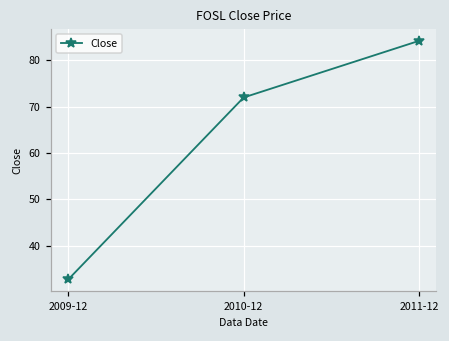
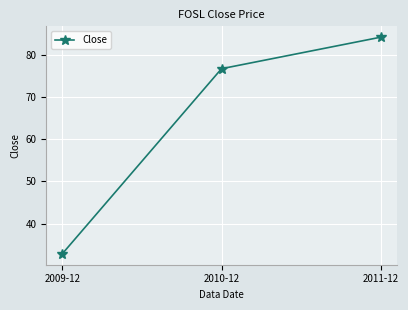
  {
    "2009-12": 33,
-   "2010-12": 72,
+   "2010-12": 77,
    "2011-12": 84
  }
